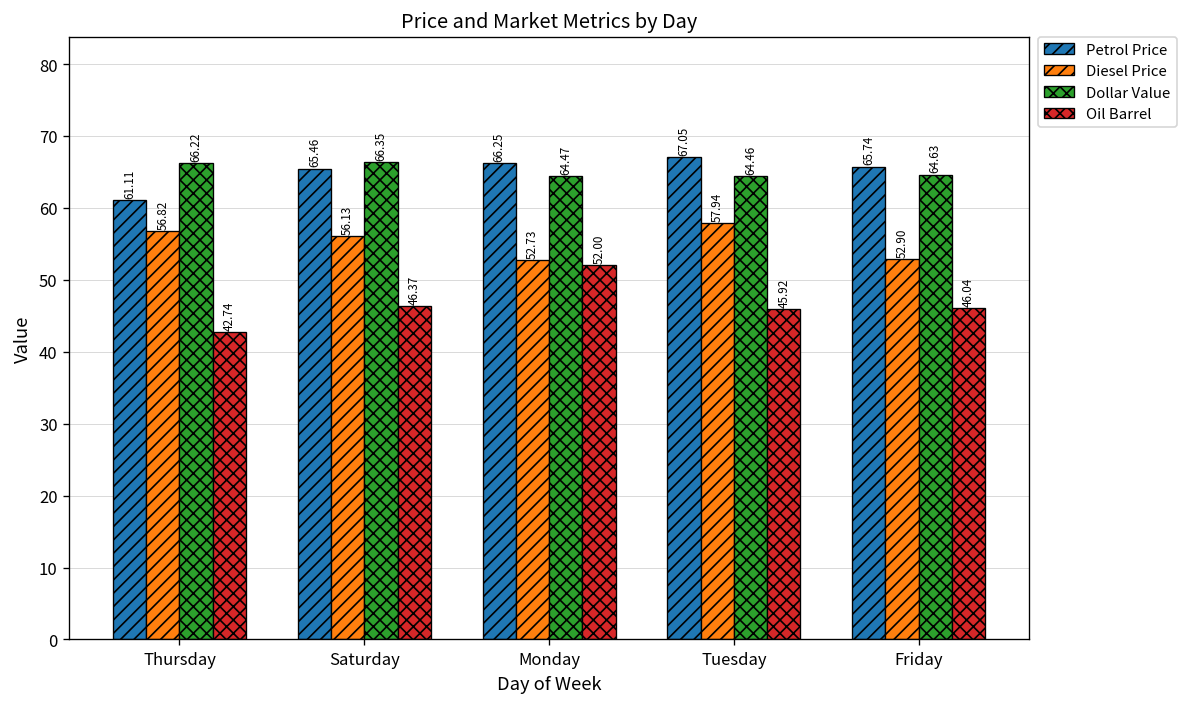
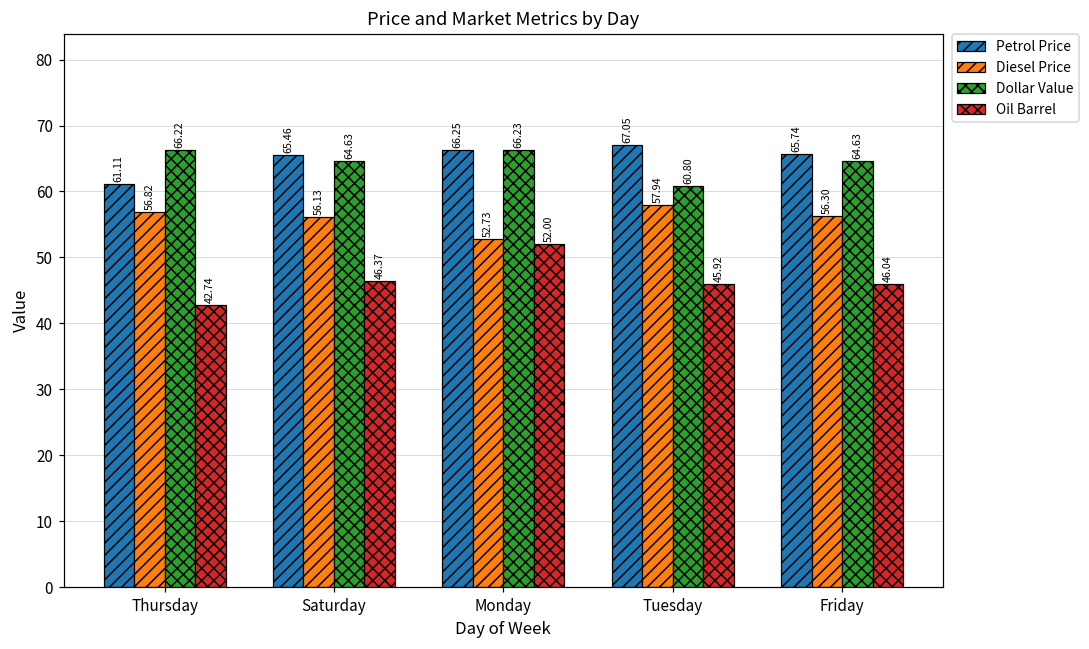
  {
    "Petrol Price": {
      "Thursday": 61.11,
      "Saturday": 65.46,
      "Monday": 66.25,
      "Tuesday": 67.05,
      "Friday": 65.74
    },
    "Diesel Price": {
      "Thursday": 56.82,
      "Saturday": 56.13,
      "Monday": 52.73,
      "Tuesday": 57.94,
-     "Friday": 52.90
+     "Friday": 56.30
    },
    "Dollar Value": {
      "Thursday": 66.22,
-     "Saturday": 66.35,
-     "Monday": 64.47,
-     "Tuesday": 64.46,
+     "Saturday": 64.63,
+     "Monday": 66.23,
+     "Tuesday": 60.80,
      "Friday": 64.63
    },
    "Oil Barrel": {
      "Thursday": 42.74,
      "Saturday": 46.37,
      "Monday": 52.00,
      "Tuesday": 45.92,
      "Friday": 46.04
    }
  }
